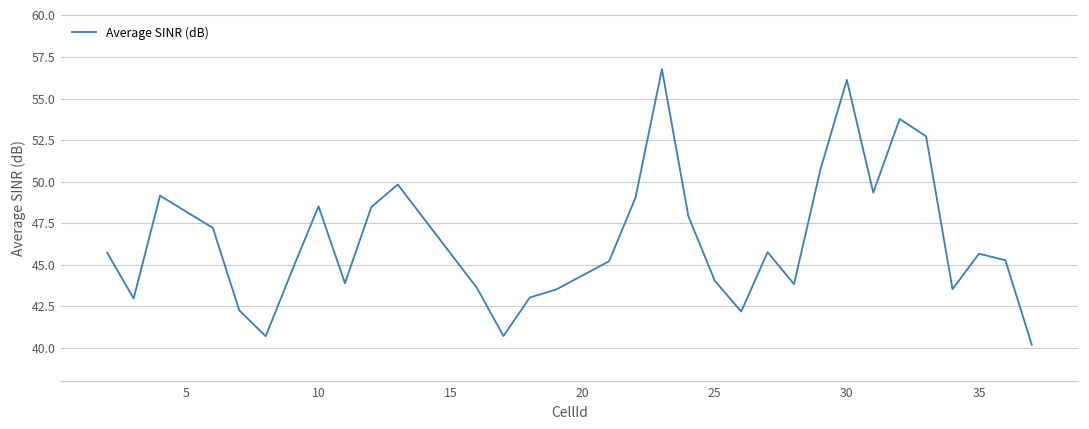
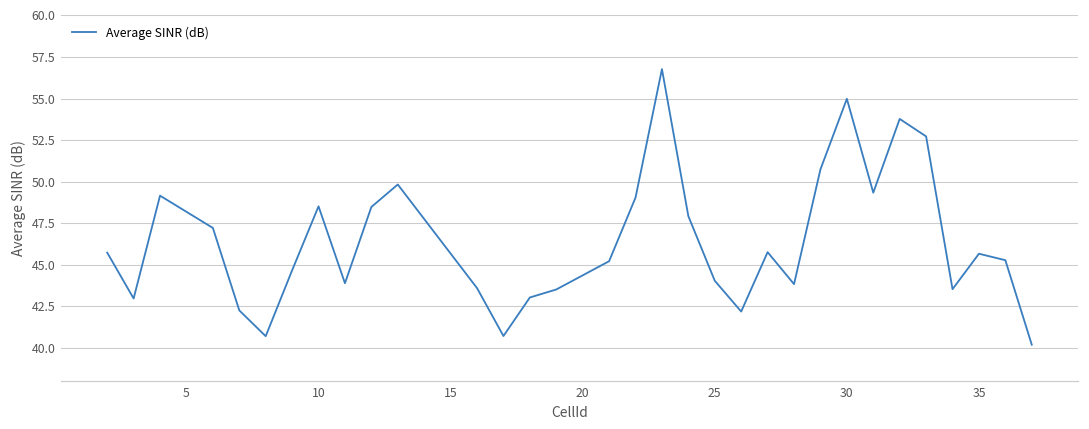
  {
    "10": 48.5,
    "25": 44.0,
-   "30": 56.1,
+   "30": 55.0,
    "35": 45.7
  }
